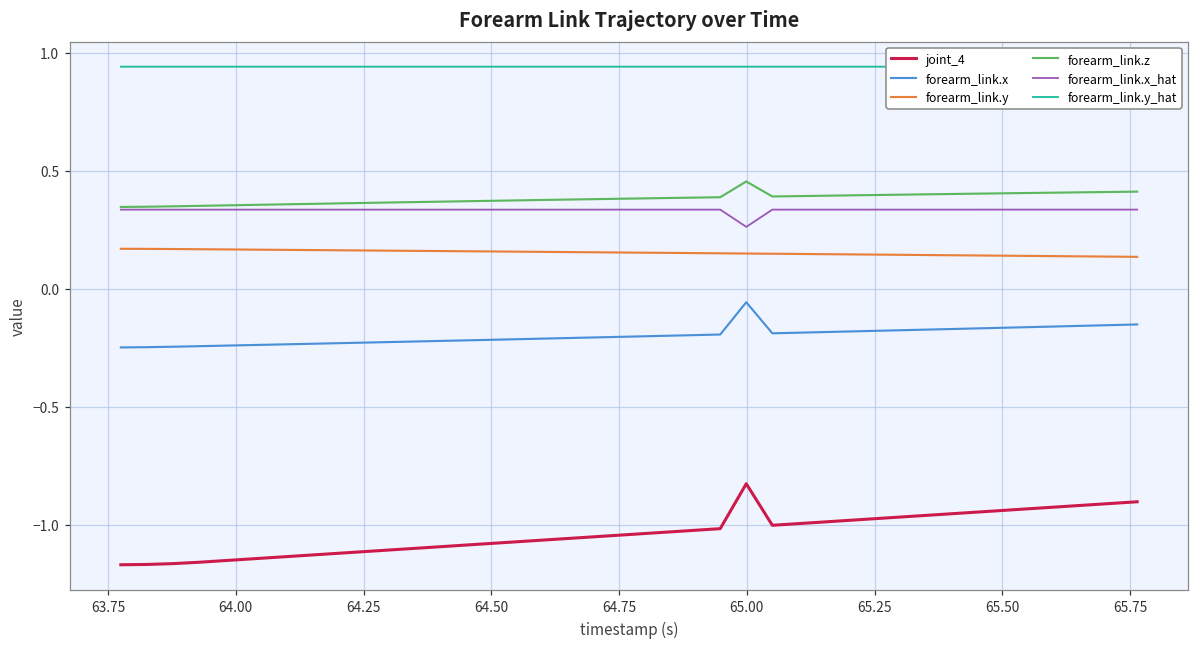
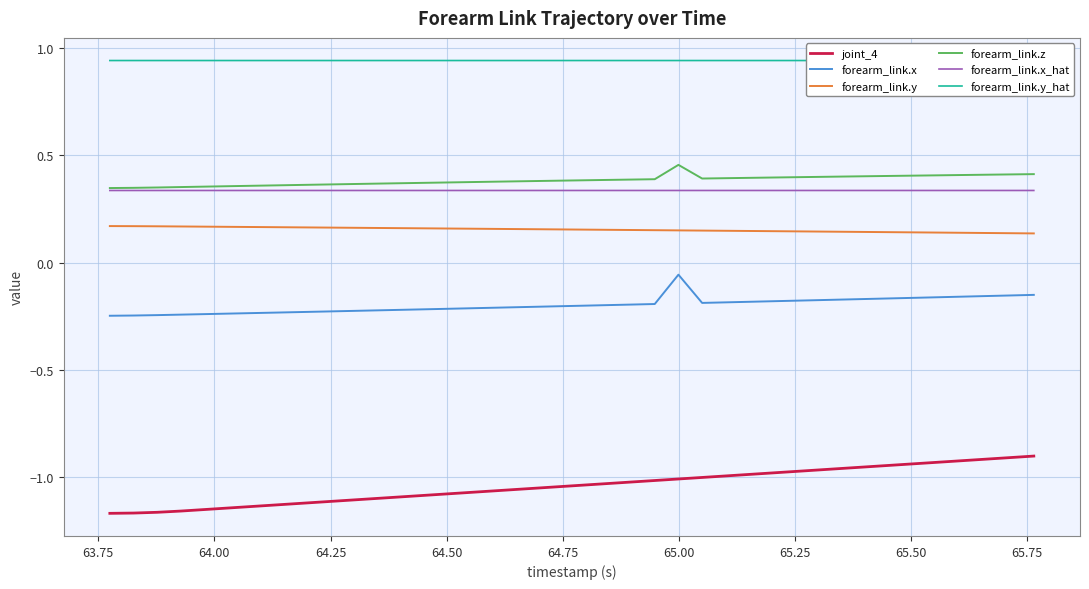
  {
    "joint_4": {
-     "65.00": -0.83
+     "65.00": -1.01
    },
    "forearm_link.x": {
      "65.00": -0.06
    },
    "forearm_link.y": {
      "65.00": 0.15
    },
    "forearm_link.z": {
      "65.00": 0.46
    },
    "forearm_link.x_hat": {
-     "65.00": 0.26
+     "65.00": 0.34
    },
    "forearm_link.y_hat": {
      "65.00": 0.94
    }
  }
